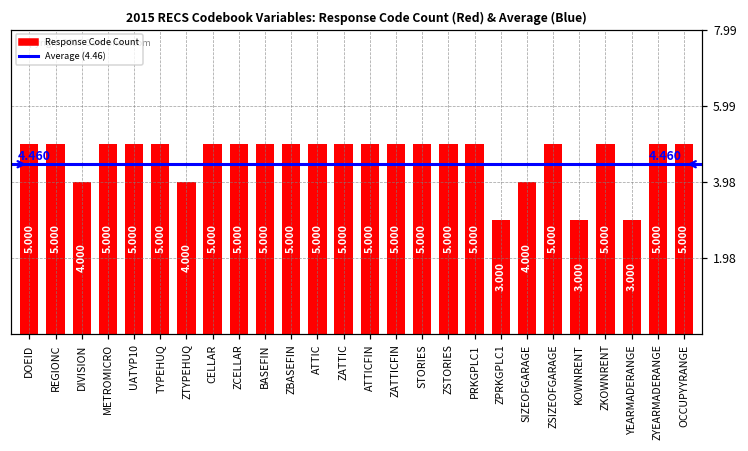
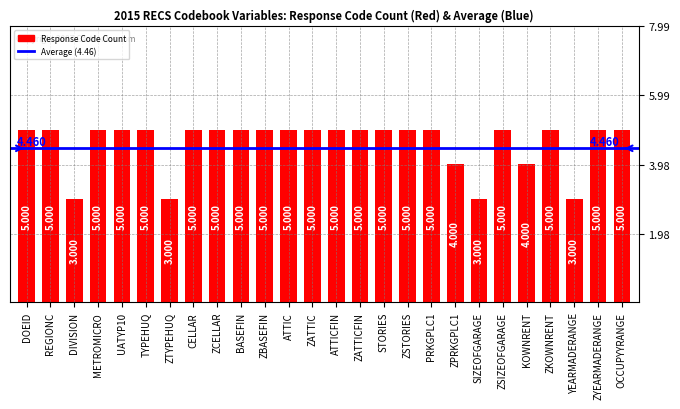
  {
    "DOEID": 5.000,
    "REGIONC": 5.000,
-   "DIVISION": 4.000,
+   "DIVISION": 3.000,
    "METROMICRO": 5.000,
    "UATYP10": 5.000,
    "TYPEHUQ": 5.000,
-   "ZTYPEHUQ": 4.000,
+   "ZTYPEHUQ": 3.000,
    "CELLAR": 5.000,
    "ZCELLAR": 5.000,
    "BASEFIN": 5.000,
    "ZBASEFIN": 5.000,
    "ATTIC": 5.000,
    "ZATTIC": 5.000,
    "ATTICFIN": 5.000,
    "ZATTICFIN": 5.000,
    "STORIES": 5.000,
    "ZSTORIES": 5.000,
    "PRKGPLC1": 5.000,
-   "ZPRKGPLC1": 3.000,
-   "SIZEOFGARAGE": 4.000,
+   "ZPRKGPLC1": 4.000,
+   "SIZEOFGARAGE": 3.000,
    "ZSIZEOFGARAGE": 5.000,
-   "KOWNRENT": 3.000,
+   "KOWNRENT": 4.000,
    "ZKOWNRENT": 5.000,
    "YEARMADERANGE": 3.000,
    "ZYEARMADERANGE": 5.000,
    "OCCUPYYRANGE": 5.000
  }
